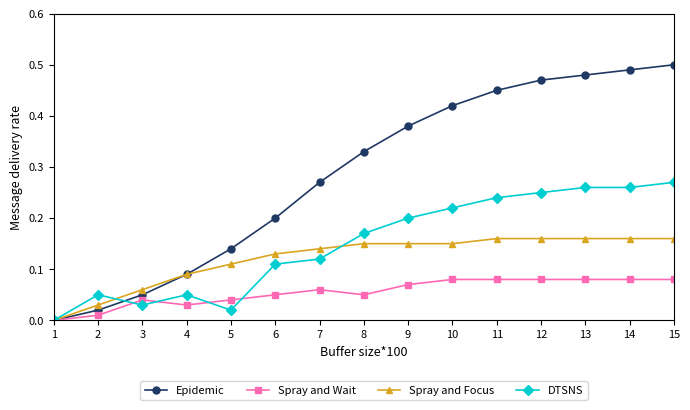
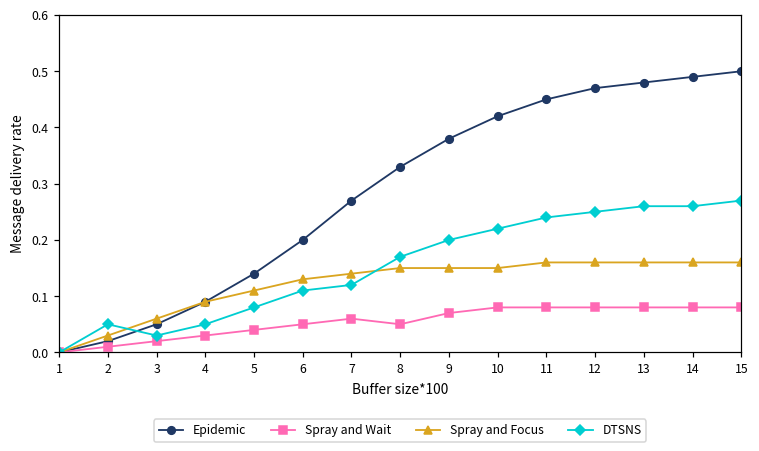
  {
    "Epidemic": {
      "2": 0.02,
      "3": 0.05,
      "5": 0.14,
      "6": 0.20,
      "7": 0.27,
      "8": 0.33,
      "9": 0.38,
      "10": 0.42,
      "11": 0.45,
      "12": 0.47,
      "13": 0.48,
      "14": 0.49,
      "15": 0.50
    },
    "Spray and Wait": {
      "2": 0.01,
-     "3": 0.04,
+     "3": 0.02,
      "4": 0.03,
      "5": 0.04,
      "6": 0.05,
      "7": 0.06,
      "8": 0.05,
      "9": 0.07,
      "10": 0.08,
      "11": 0.08,
      "12": 0.08,
      "13": 0.08,
      "14": 0.08,
      "15": 0.08
    },
    "Spray and Focus": {
      "2": 0.03,
      "3": 0.06,
      "5": 0.11,
      "6": 0.13,
      "7": 0.14,
      "8": 0.15,
      "9": 0.15,
      "10": 0.15,
      "11": 0.16,
      "12": 0.16,
      "13": 0.16,
      "14": 0.16,
      "15": 0.16
    },
    "DTSNS": {
      "2": 0.05,
      "3": 0.03,
      "4": 0.05,
-     "5": 0.02,
+     "5": 0.08,
      "6": 0.11,
      "7": 0.12,
      "8": 0.17,
      "9": 0.20,
      "10": 0.22,
      "11": 0.24,
      "12": 0.25,
      "13": 0.26,
      "14": 0.26,
      "15": 0.27
    }
  }
